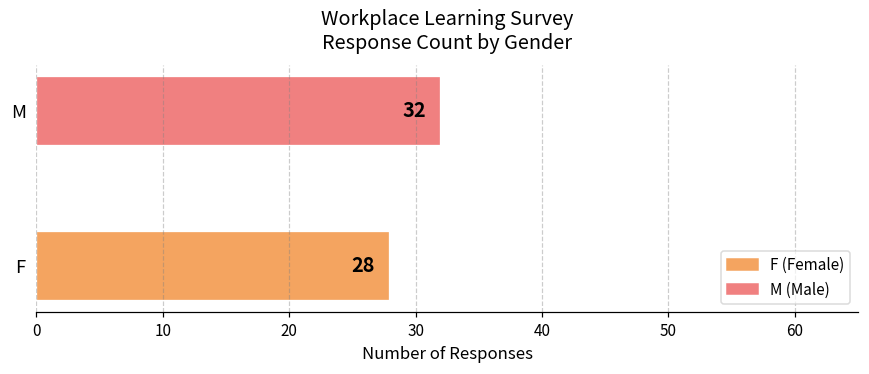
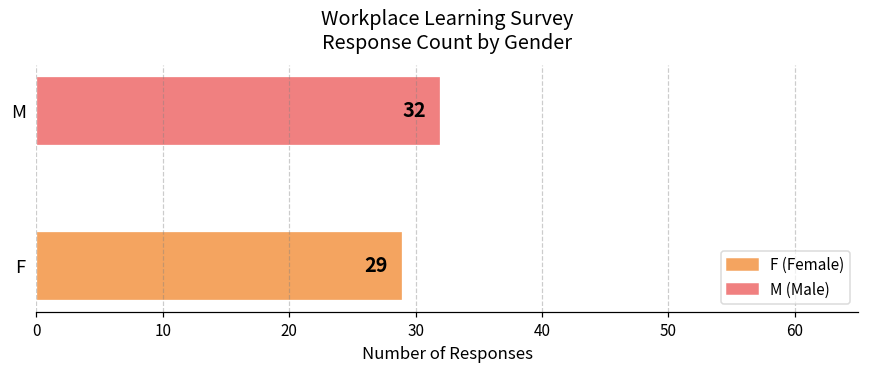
  {
    "M": 32,
-   "F": 28
+   "F": 29
  }
